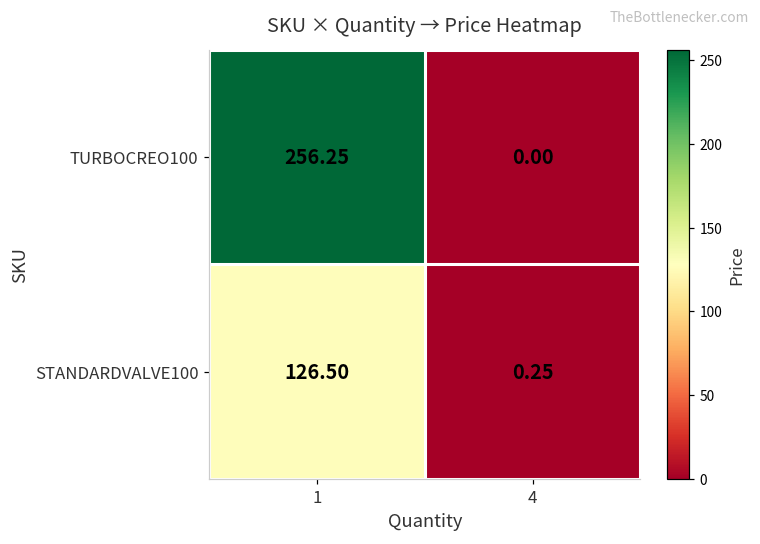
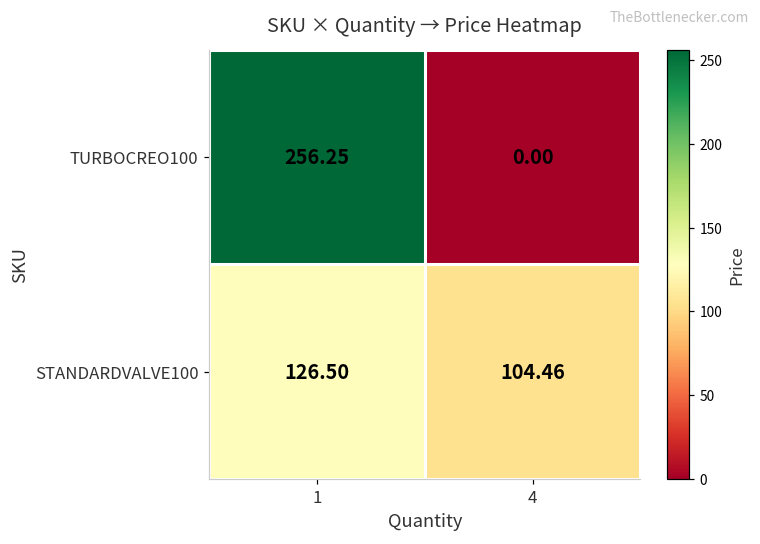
  {
    "TURBOCREO100": {
      "1": 256.25,
      "4": 0.00
    },
    "STANDARDVALVE100": {
      "1": 126.50,
-     "4": 0.25
+     "4": 104.46
    }
  }
